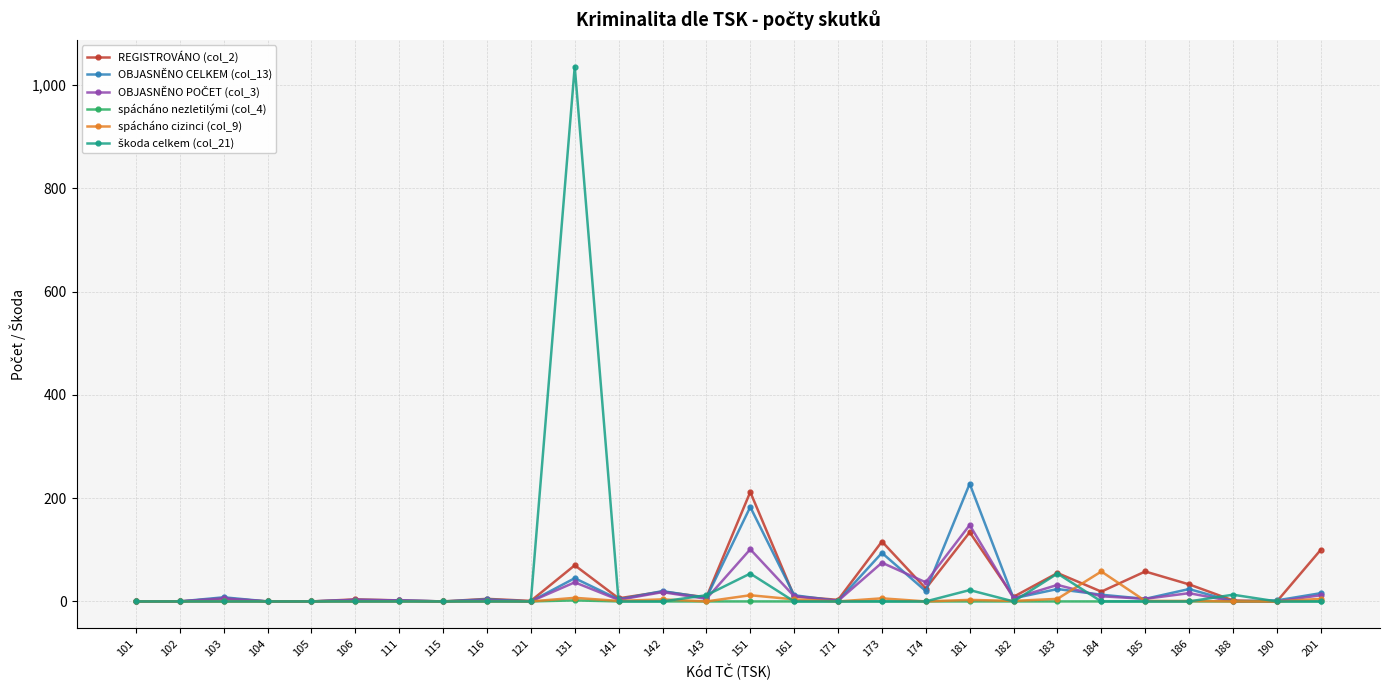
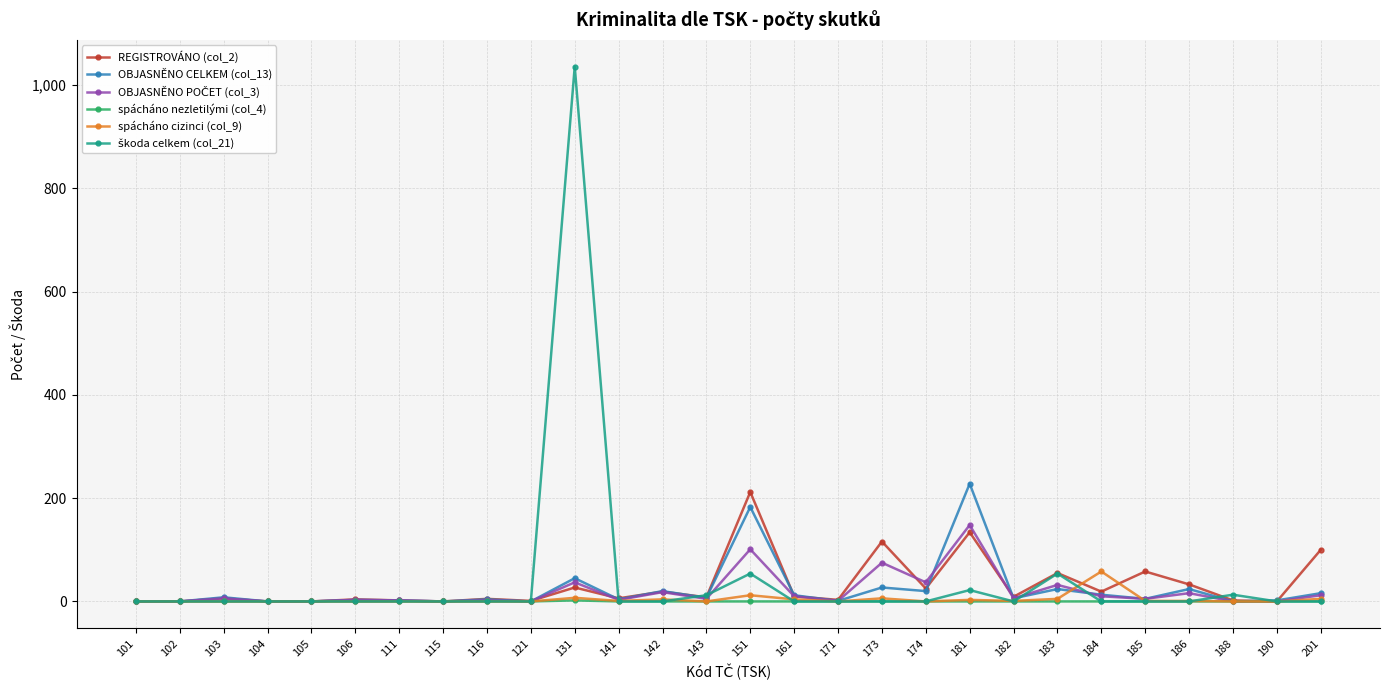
  {
    "REGISTROVÁNO (col_2)": {
-     "131": 70,
+     "131": 30,
      "151": 210,
      "173": 120,
      "174": 30,
      "181": 130,
      "184": 20,
      "185": 60,
      "186": 30,
      "201": 100
    },
    "OBJASNĚNO CELKEM (col_13)": {
      "131": 50,
      "151": 180,
-     "173": 90,
+     "173": 30,
      "174": 20,
      "181": 230,
      "183": 20,
      "186": 20
    },
    "OBJASNĚNO POČET (col_3)": {
      "131": 40,
      "151": 100,
      "173": 80,
      "174": 40,
      "181": 150,
      "183": 30,
      "186": 20
    },
    "spácháno cizinci (col_9)": {
      "131": 10,
      "151": 10,
      "173": 10,
      "183": 10,
      "184": 60,
      "201": 10
    }
  }
